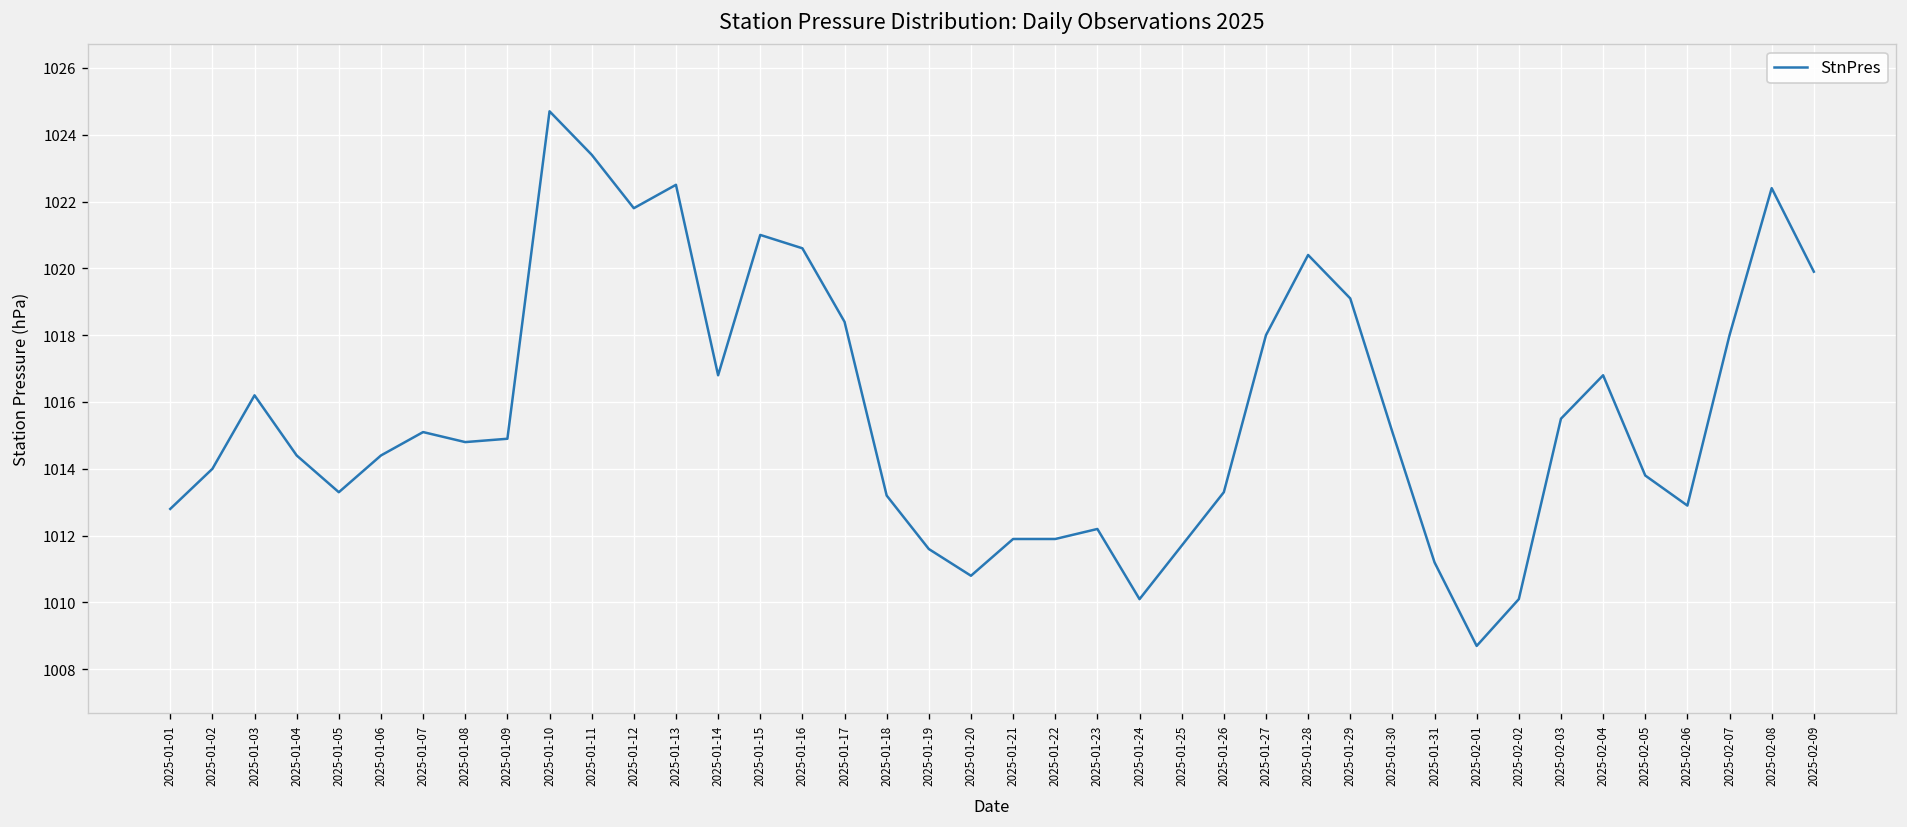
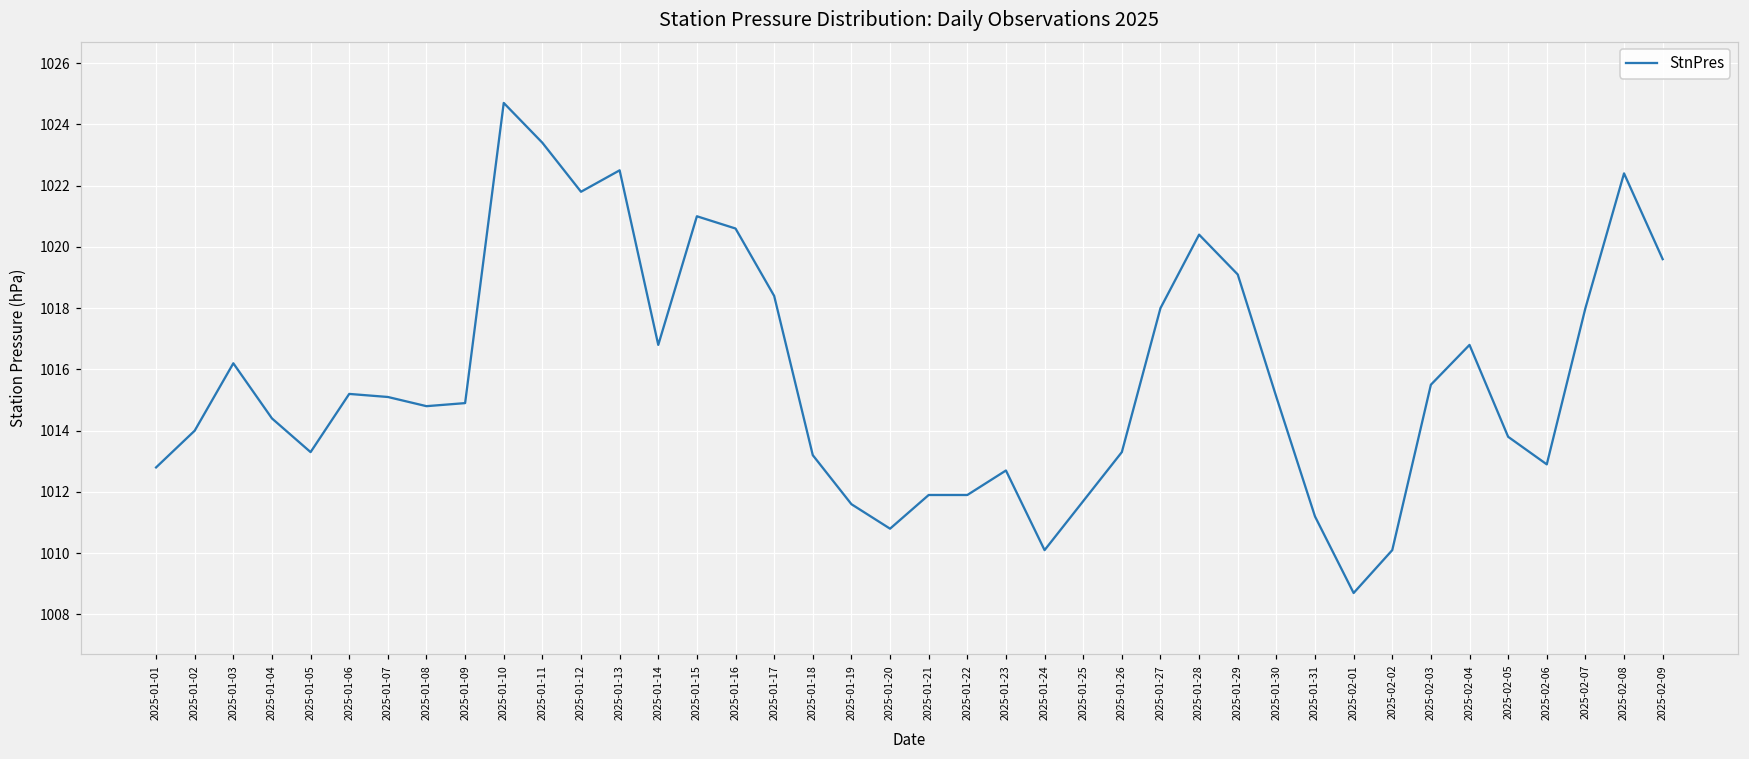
  {
    "2025-01-01": 1012.8,
    "2025-01-02": 1014.0,
    "2025-01-03": 1016.2,
    "2025-01-04": 1014.4,
    "2025-01-05": 1013.3,
-   "2025-01-06": 1014.4,
+   "2025-01-06": 1015.2,
    "2025-01-07": 1015.1,
    "2025-01-08": 1014.8,
    "2025-01-09": 1014.9,
    "2025-01-10": 1024.7,
    "2025-01-11": 1023.4,
    "2025-01-12": 1021.8,
    "2025-01-13": 1022.5,
    "2025-01-14": 1016.8,
    "2025-01-15": 1021.0,
    "2025-01-16": 1020.6,
    "2025-01-17": 1018.4,
    "2025-01-18": 1013.2,
    "2025-01-19": 1011.6,
    "2025-01-20": 1010.8,
    "2025-01-21": 1011.9,
    "2025-01-22": 1011.9,
-   "2025-01-23": 1012.2,
+   "2025-01-23": 1012.7,
    "2025-01-24": 1010.1,
    "2025-01-25": 1011.7,
    "2025-01-26": 1013.3,
    "2025-01-27": 1018.0,
    "2025-01-28": 1020.4,
    "2025-01-29": 1019.1,
    "2025-01-30": 1015.1,
    "2025-01-31": 1011.2,
    "2025-02-01": 1008.7,
    "2025-02-02": 1010.1,
    "2025-02-03": 1015.5,
    "2025-02-04": 1016.8,
    "2025-02-05": 1013.8,
    "2025-02-06": 1012.9,
    "2025-02-07": 1018.0,
    "2025-02-08": 1022.4,
-   "2025-02-09": 1019.9
+   "2025-02-09": 1019.6
  }
